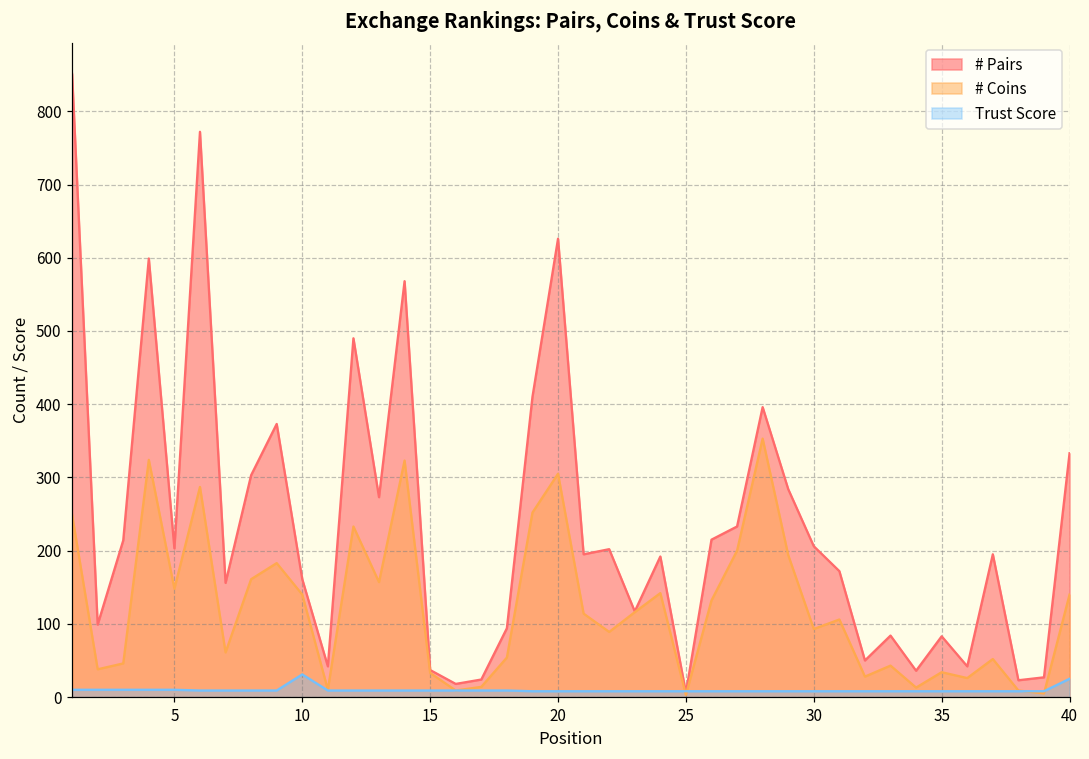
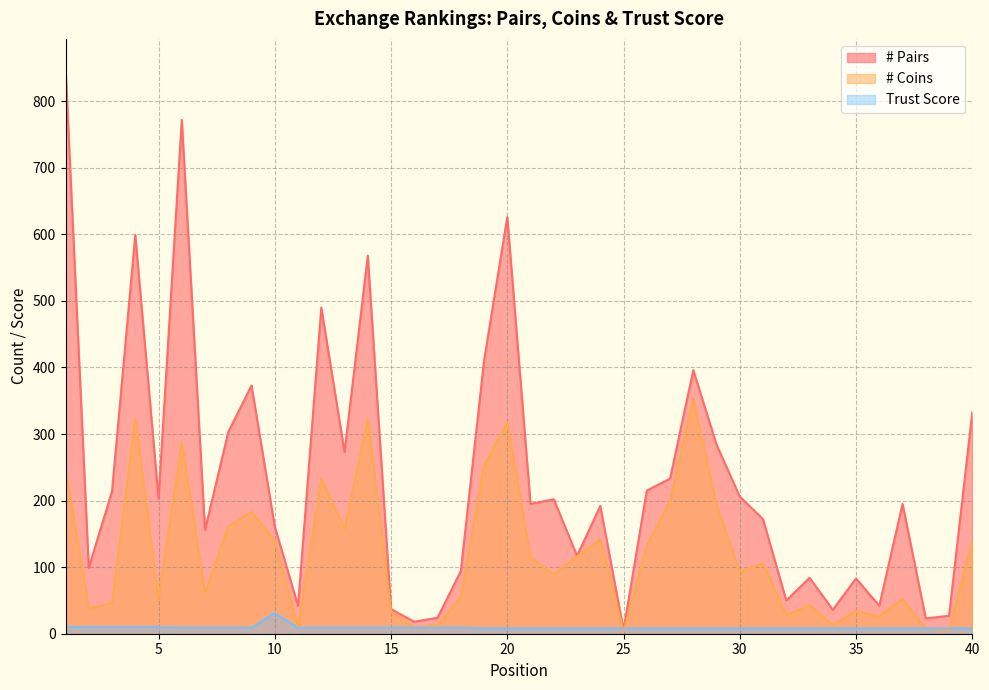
  {
    "# Pairs": {
      "5": 200,
      "10": 160,
      "15": 40,
      "20": 630,
      "30": 210,
      "35": 80,
      "40": 330
    },
    "# Coins": {
-     "5": 150,
+     "5": 50,
      "10": 140,
      "15": 30,
-     "20": 310,
+     "20": 320,
      "30": 90,
      "35": 30,
      "40": 140
    },
    "Trust Score": {
      "5": 10,
      "10": 30,
      "15": 10,
      "20": 10,
      "30": 10,
      "35": 10,
-     "40": 30
+     "40": 10
    }
  }
